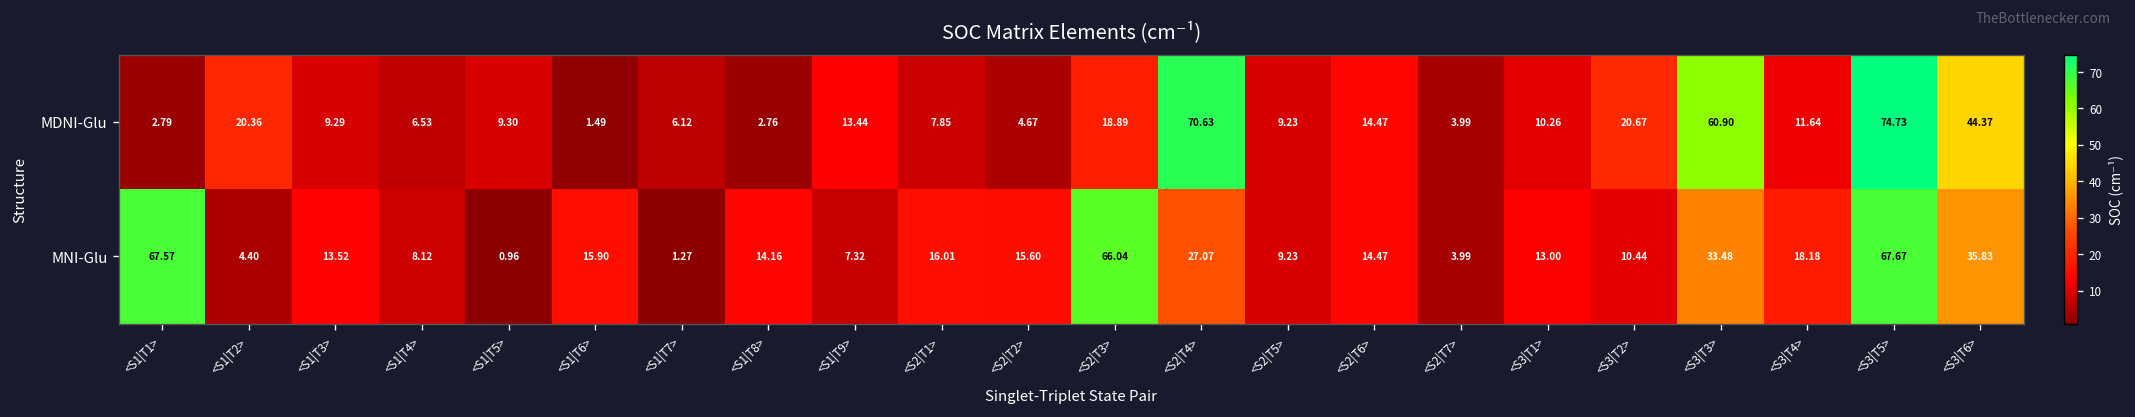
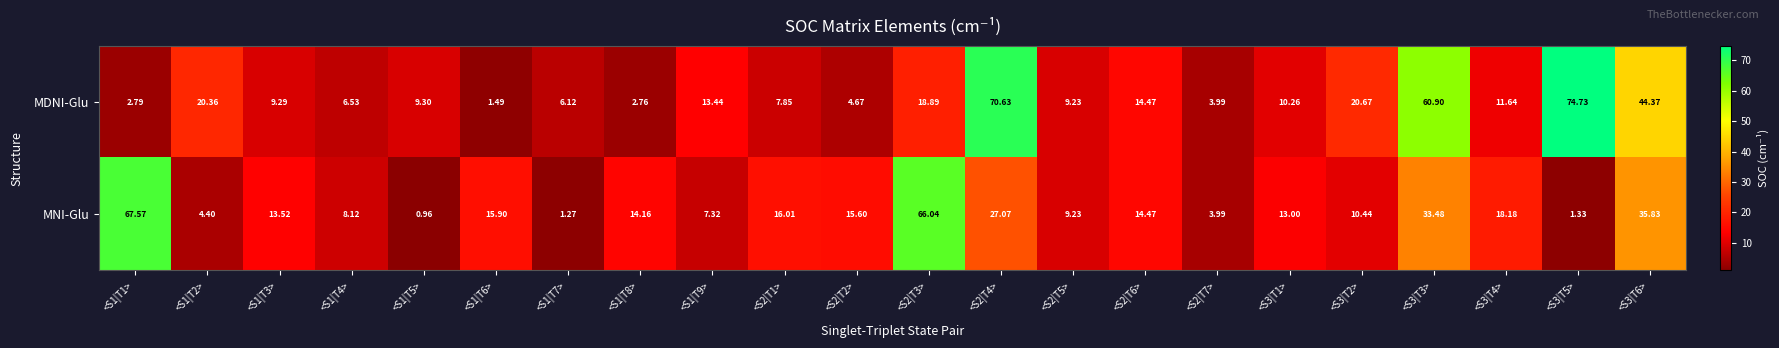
  {
    "MDNI-Glu": {
      "<S1|T1>": 2.79,
      "<S1|T2>": 20.36,
      "<S1|T3>": 9.29,
      "<S1|T4>": 6.53,
      "<S1|T5>": 9.30,
      "<S1|T6>": 1.49,
      "<S1|T7>": 6.12,
      "<S1|T8>": 2.76,
      "<S1|T9>": 13.44,
      "<S2|T1>": 7.85,
      "<S2|T2>": 4.67,
      "<S2|T3>": 18.89,
      "<S2|T4>": 70.63,
      "<S2|T5>": 9.23,
      "<S2|T6>": 14.47,
      "<S2|T7>": 3.99,
      "<S3|T1>": 10.26,
      "<S3|T2>": 20.67,
      "<S3|T3>": 60.90,
      "<S3|T4>": 11.64,
      "<S3|T5>": 74.73,
      "<S3|T6>": 44.37
    },
    "MNI-Glu": {
      "<S1|T1>": 67.57,
      "<S1|T2>": 4.40,
      "<S1|T3>": 13.52,
      "<S1|T4>": 8.12,
      "<S1|T5>": 0.96,
      "<S1|T6>": 15.90,
      "<S1|T7>": 1.27,
      "<S1|T8>": 14.16,
      "<S1|T9>": 7.32,
      "<S2|T1>": 16.01,
      "<S2|T2>": 15.60,
      "<S2|T3>": 66.04,
      "<S2|T4>": 27.07,
      "<S2|T5>": 9.23,
      "<S2|T6>": 14.47,
      "<S2|T7>": 3.99,
      "<S3|T1>": 13.00,
      "<S3|T2>": 10.44,
      "<S3|T3>": 33.48,
      "<S3|T4>": 18.18,
-     "<S3|T5>": 67.67,
+     "<S3|T5>": 1.33,
      "<S3|T6>": 35.83
    }
  }
